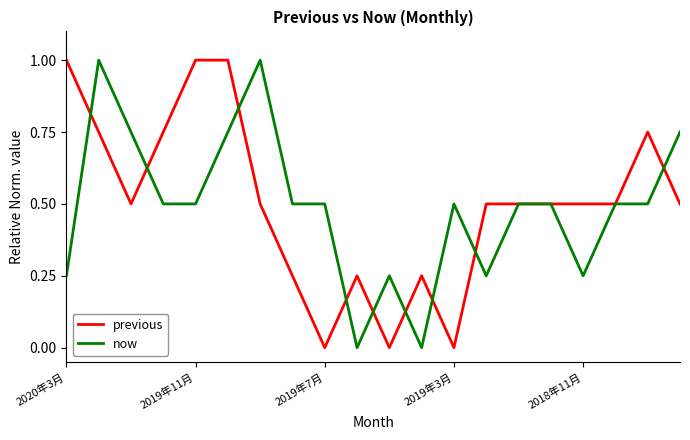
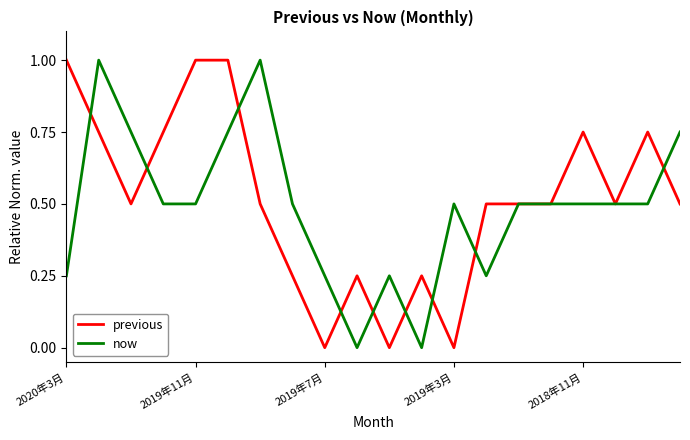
  {
    "previous": {
      "2020年3月": 1.00,
      "2019年11月": 1.00,
      "2019年7月": 0.00,
      "2019年3月": 0.00,
-     "2018年11月": 0.50
+     "2018年11月": 0.75
    },
    "now": {
      "2020年3月": 0.25,
      "2019年11月": 0.50,
-     "2019年7月": 0.50,
+     "2019年7月": 0.25,
      "2019年3月": 0.50,
-     "2018年11月": 0.25
+     "2018年11月": 0.50
    }
  }
